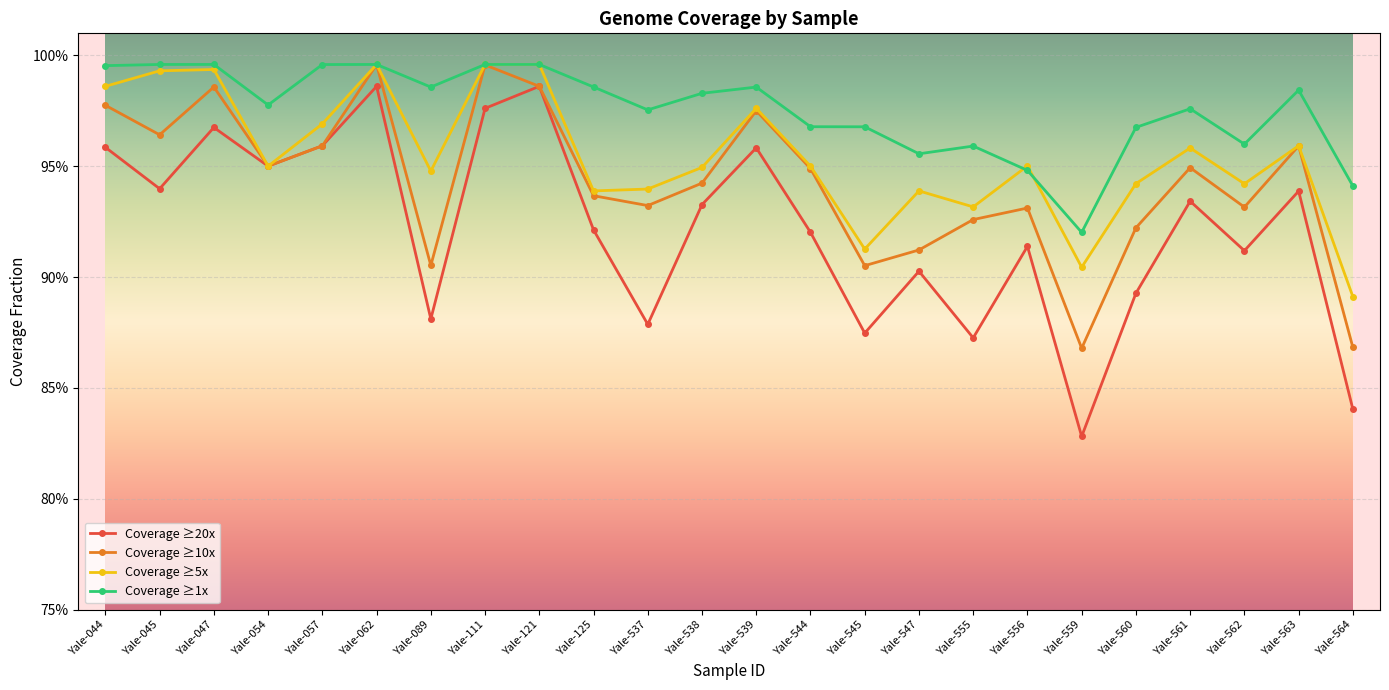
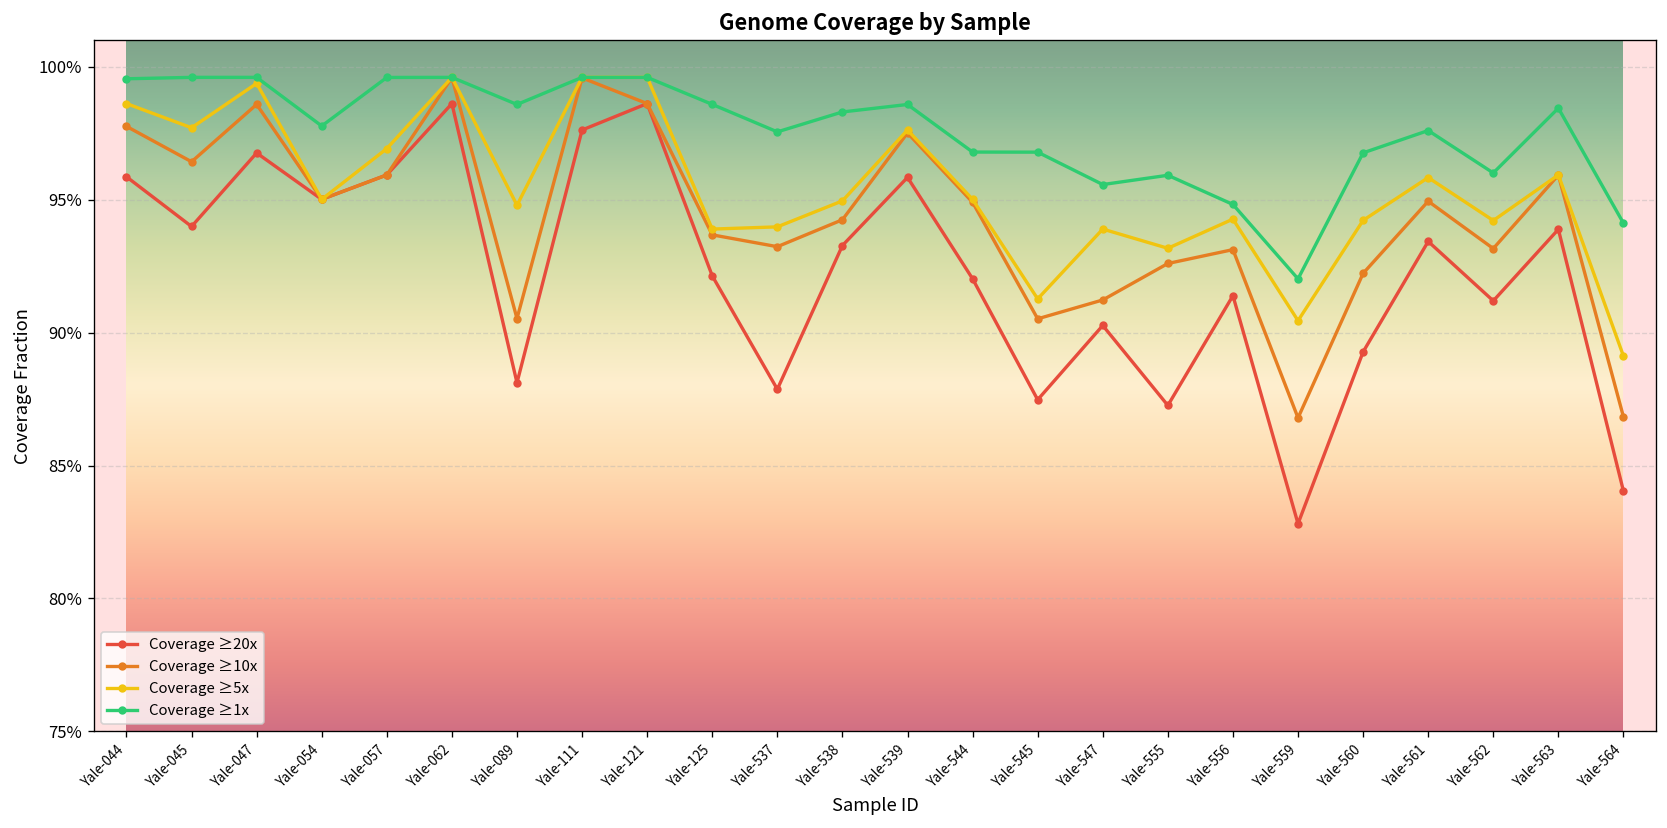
  {
    "Coverage ≥5x": {
      "Yale-044": "98.6%",
-     "Yale-045": "99.3%",
+     "Yale-045": "97.7%",
      "Yale-047": "99.4%",
      "Yale-057": "96.9%",
      "Yale-089": "94.8%",
      "Yale-125": "93.9%",
      "Yale-537": "94.0%",
      "Yale-538": "95.0%",
      "Yale-545": "91.3%",
      "Yale-547": "93.9%",
      "Yale-555": "93.2%",
-     "Yale-556": "95.0%",
+     "Yale-556": "94.3%",
      "Yale-559": "90.4%",
      "Yale-560": "94.2%",
      "Yale-561": "95.8%",
      "Yale-562": "94.2%",
      "Yale-564": "89.1%"
    },
    "Coverage ≥1x": {
      "Yale-044": "99.5%",
      "Yale-045": "99.6%",
      "Yale-047": "99.6%",
      "Yale-054": "97.8%",
      "Yale-057": "99.6%",
      "Yale-089": "98.6%",
      "Yale-125": "98.6%",
      "Yale-537": "97.5%",
      "Yale-538": "98.3%",
      "Yale-539": "98.6%",
      "Yale-544": "96.8%",
      "Yale-545": "96.8%",
      "Yale-547": "95.6%",
      "Yale-555": "95.9%",
      "Yale-556": "94.8%",
      "Yale-559": "92.0%",
      "Yale-560": "96.8%",
      "Yale-561": "97.6%",
      "Yale-562": "96.0%",
      "Yale-563": "98.4%",
      "Yale-564": "94.1%"
    }
  }
